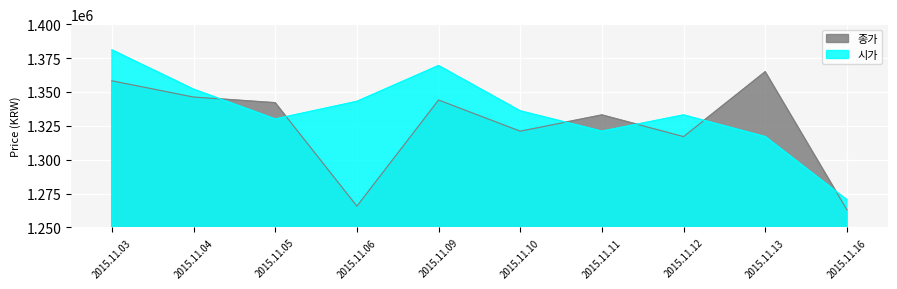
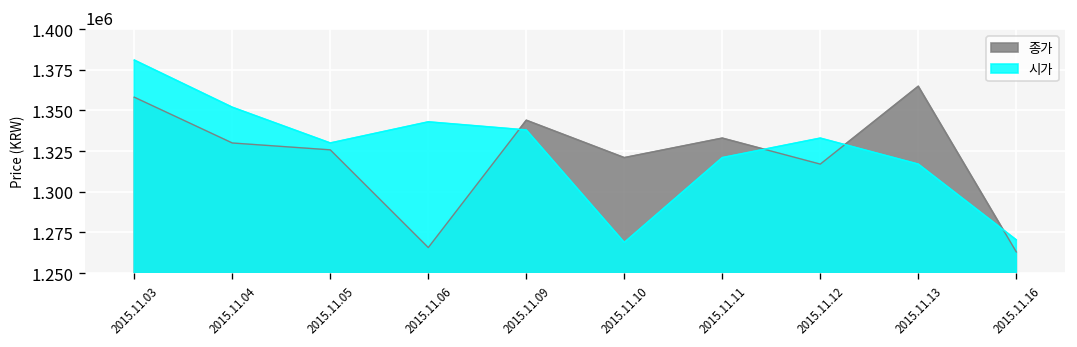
  {
    "종가": {
      "2015.11.03": 1358000,
-     "2015.11.04": 1346000,
-     "2015.11.05": 1342000,
+     "2015.11.04": 1330000,
+     "2015.11.05": 1326000,
      "2015.11.06": 1266000,
      "2015.11.09": 1344000,
      "2015.11.10": 1321000,
      "2015.11.11": 1333000,
      "2015.11.12": 1317000,
      "2015.11.13": 1365000,
      "2015.11.16": 1263000
    },
    "시가": {
      "2015.11.03": 1381000,
      "2015.11.04": 1352000,
      "2015.11.05": 1330000,
      "2015.11.06": 1343000,
-     "2015.11.09": 1369000,
-     "2015.11.10": 1336000,
+     "2015.11.09": 1338000,
+     "2015.11.10": 1269000,
      "2015.11.11": 1321000,
      "2015.11.12": 1333000,
      "2015.11.13": 1317000,
      "2015.11.16": 1270000
    }
  }
